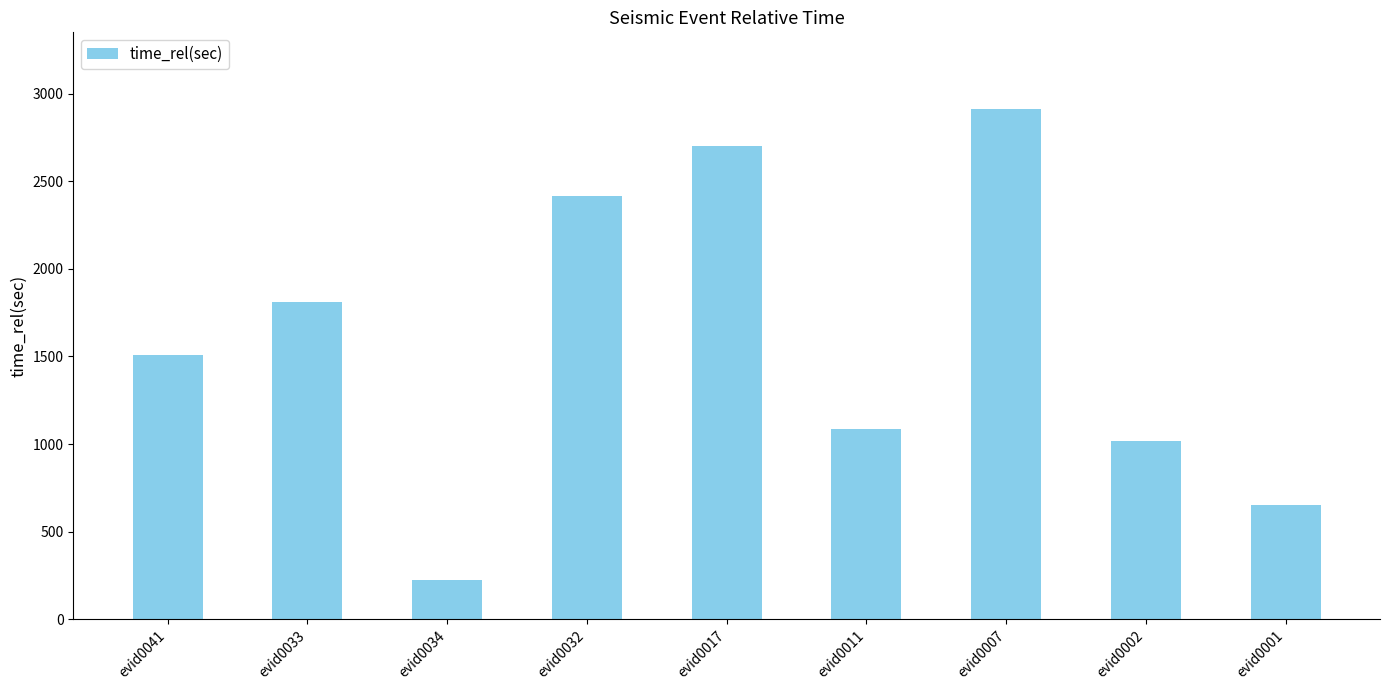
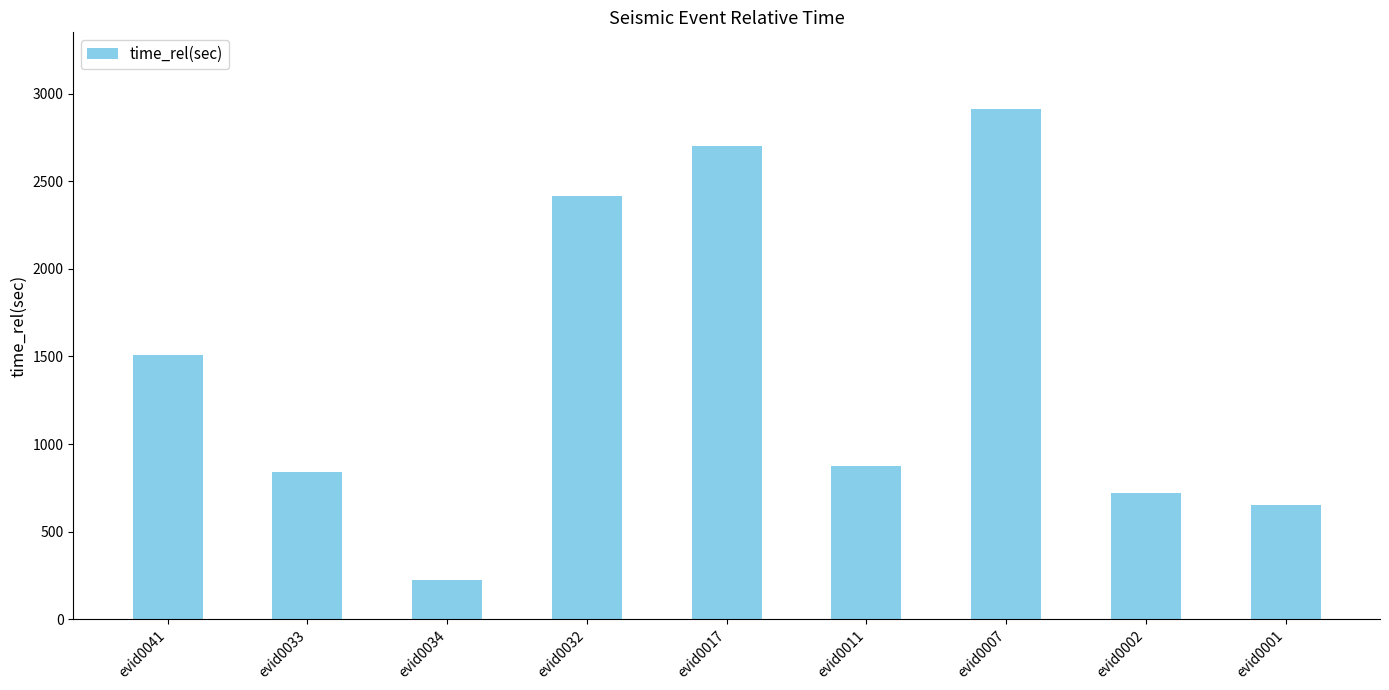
  {
    "evid0041": 1510,
-   "evid0033": 1810,
+   "evid0033": 840,
    "evid0034": 230,
    "evid0032": 2420,
    "evid0017": 2700,
-   "evid0011": 1080,
+   "evid0011": 880,
    "evid0007": 2910,
-   "evid0002": 1020,
+   "evid0002": 720,
    "evid0001": 650
  }
